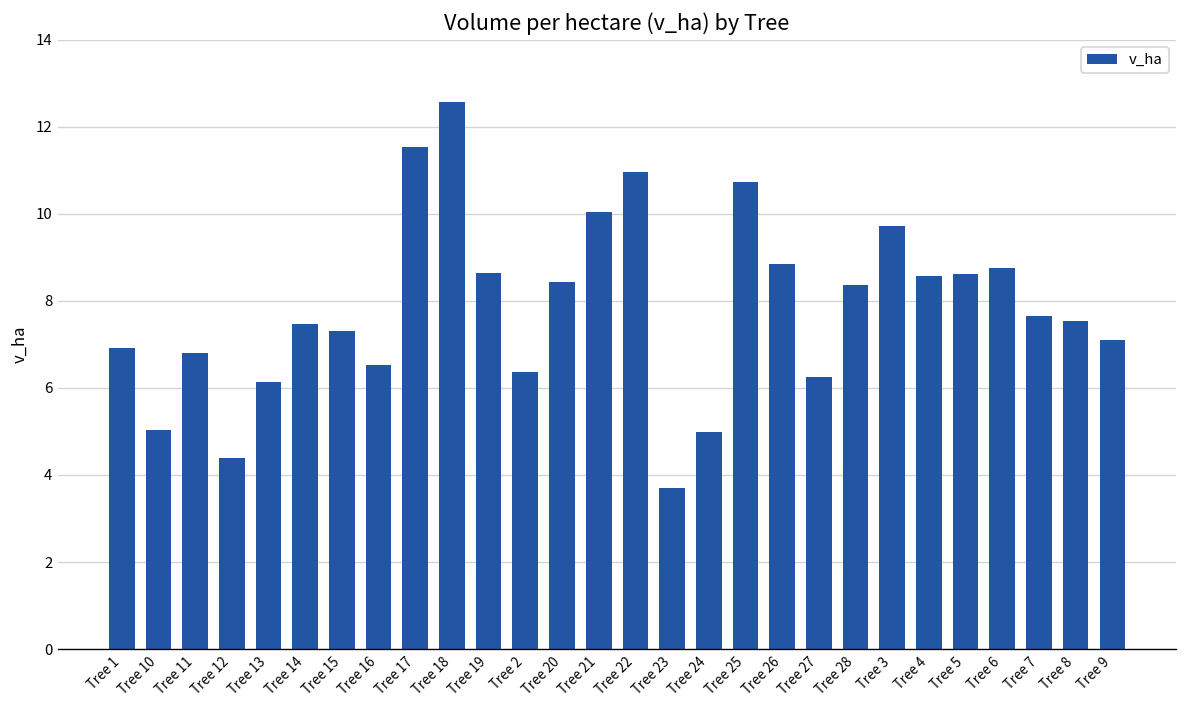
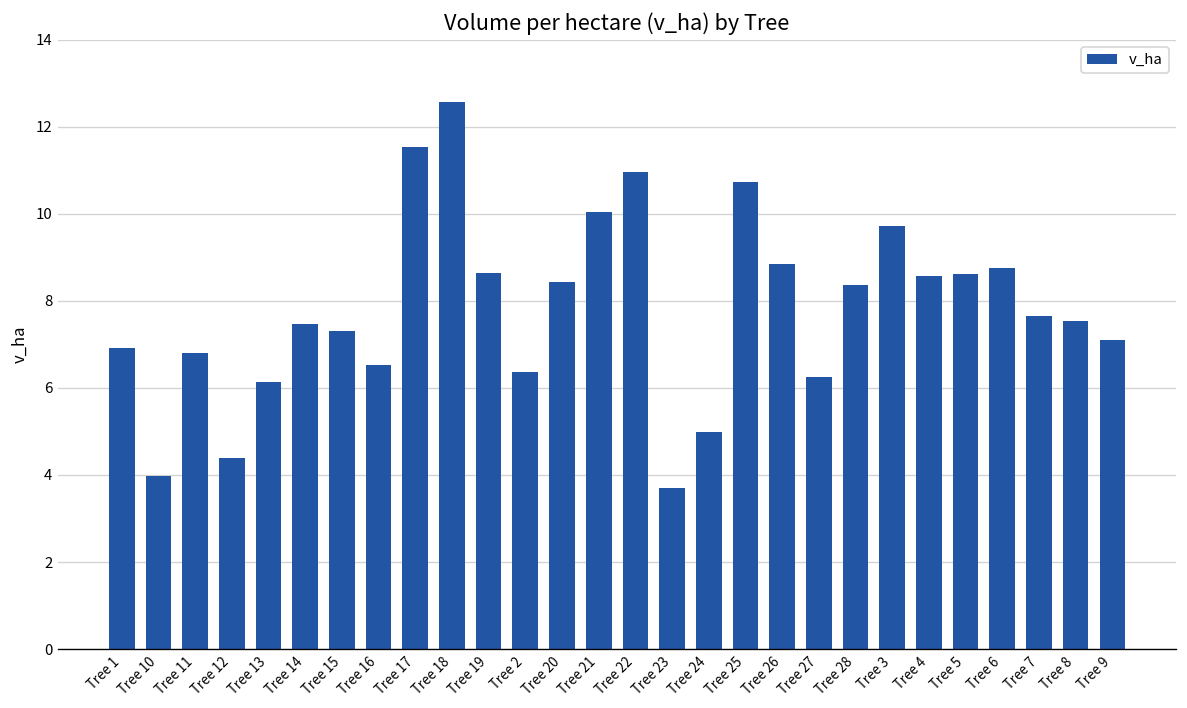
  {
    "Tree 1": 6.9,
-   "Tree 10": 5.0,
+   "Tree 10": 4.0,
    "Tree 11": 6.8,
    "Tree 12": 4.4,
    "Tree 13": 6.1,
    "Tree 14": 7.5,
    "Tree 15": 7.3,
    "Tree 16": 6.5,
    "Tree 17": 11.5,
    "Tree 18": 12.6,
    "Tree 19": 8.6,
    "Tree 2": 6.4,
    "Tree 20": 8.4,
    "Tree 21": 10.0,
    "Tree 22": 11.0,
    "Tree 23": 3.7,
    "Tree 24": 5.0,
    "Tree 25": 10.7,
    "Tree 26": 8.8,
    "Tree 27": 6.3,
    "Tree 28": 8.4,
    "Tree 3": 9.7,
    "Tree 4": 8.6,
    "Tree 5": 8.6,
    "Tree 6": 8.8,
    "Tree 7": 7.7,
    "Tree 8": 7.5,
    "Tree 9": 7.1
  }
